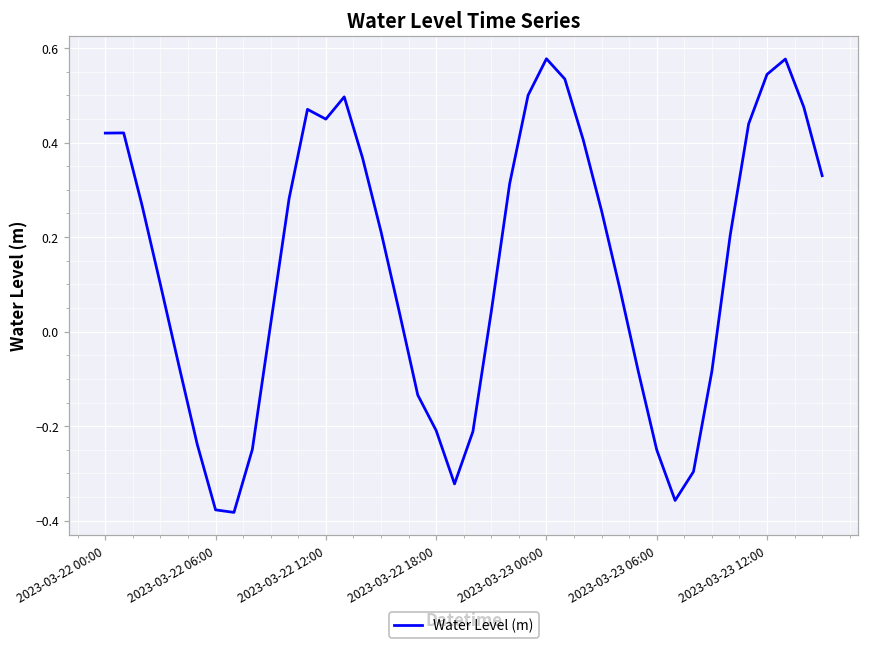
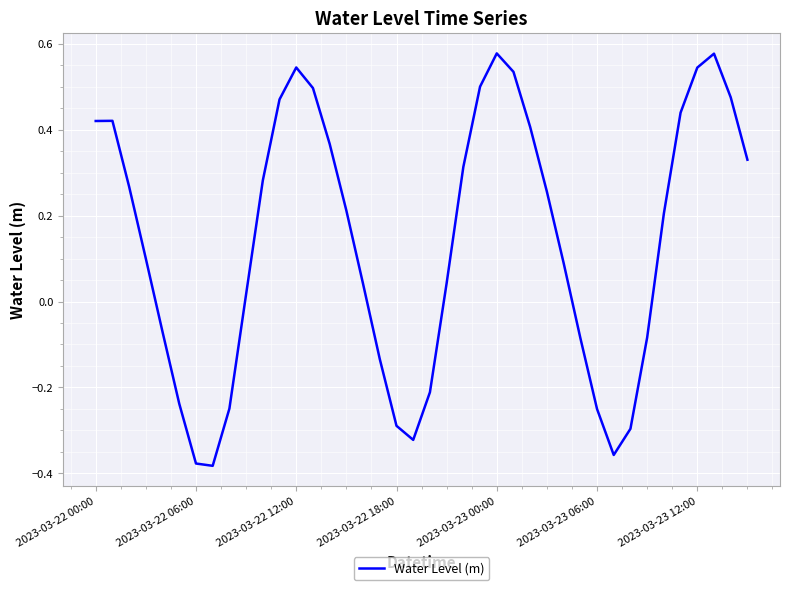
  {
    "2023-03-22 00:00": 0.42,
    "2023-03-22 06:00": -0.38,
-   "2023-03-22 12:00": 0.45,
-   "2023-03-22 18:00": -0.21,
+   "2023-03-22 12:00": 0.54,
+   "2023-03-22 18:00": -0.29,
    "2023-03-23 00:00": 0.58,
    "2023-03-23 06:00": -0.25,
    "2023-03-23 12:00": 0.54
  }
